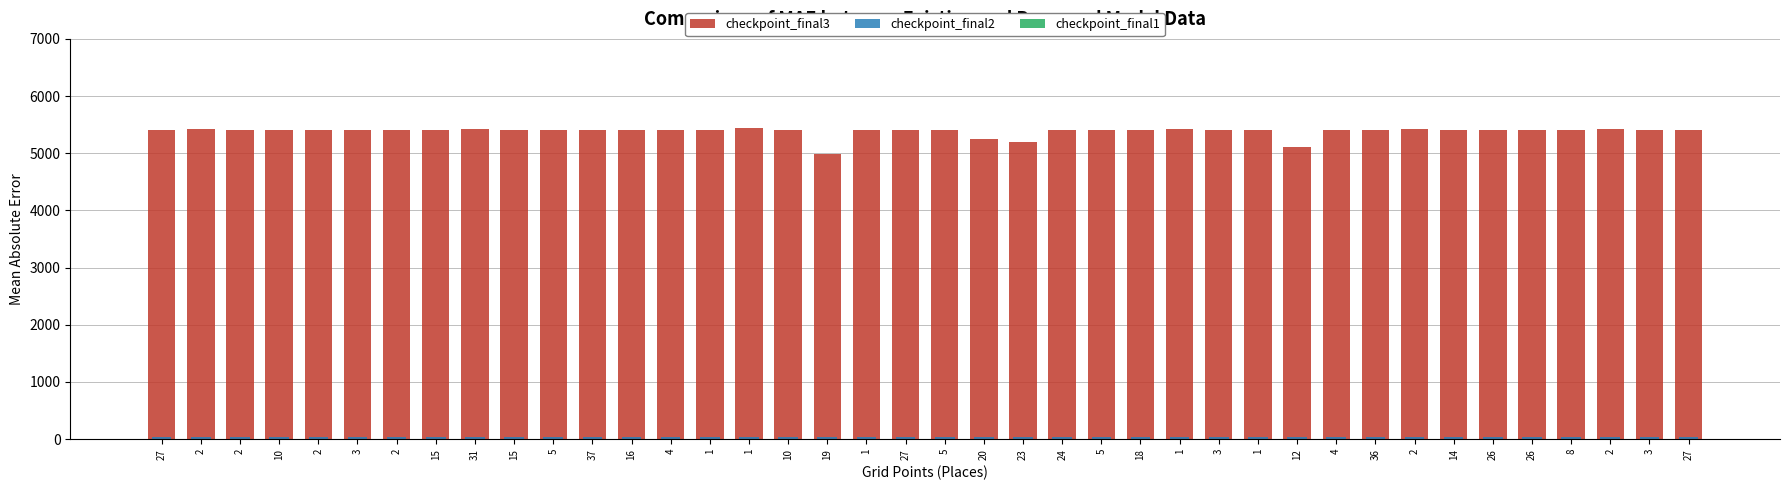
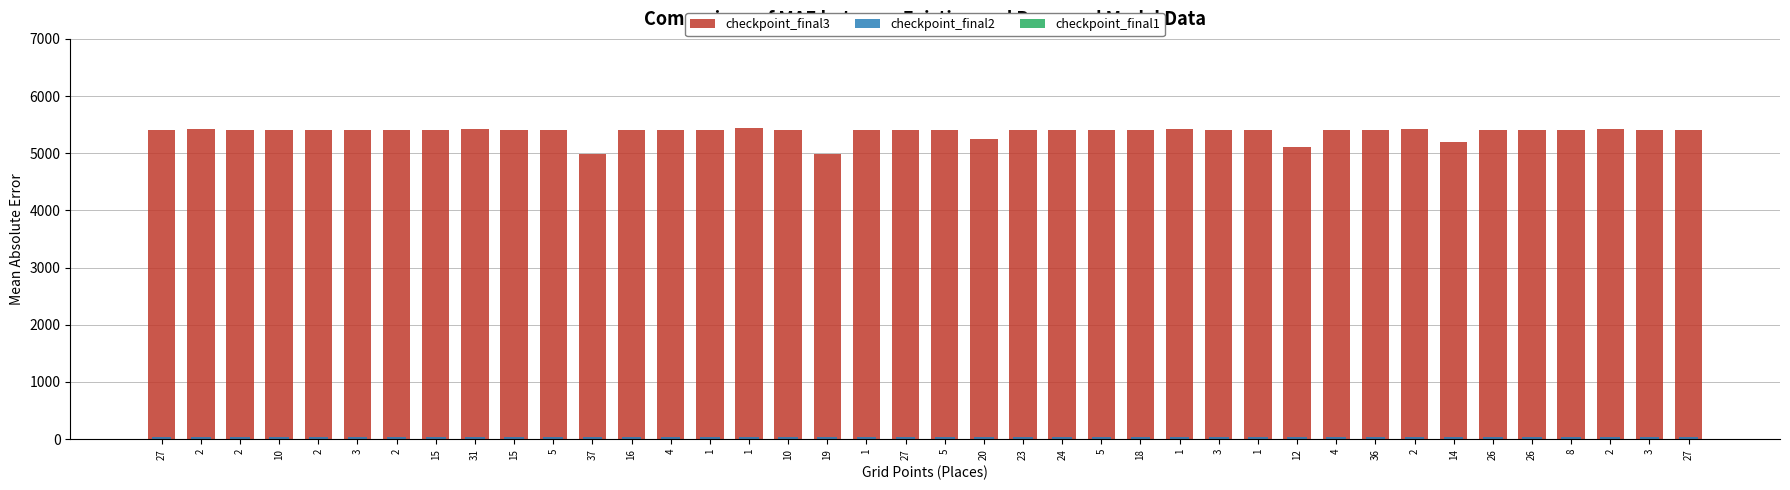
  {
    "checkpoint_final3": {
      "31": 5400,
-     "37": 5400,
+     "37": 5000,
      "16": 5400,
      "19": 5000,
      "20": 5300,
-     "23": 5200,
+     "23": 5400,
      "24": 5400,
      "18": 5400,
      "12": 5100,
      "36": 5400,
-     "14": 5400,
+     "14": 5200,
      "8": 5400
    }
  }
